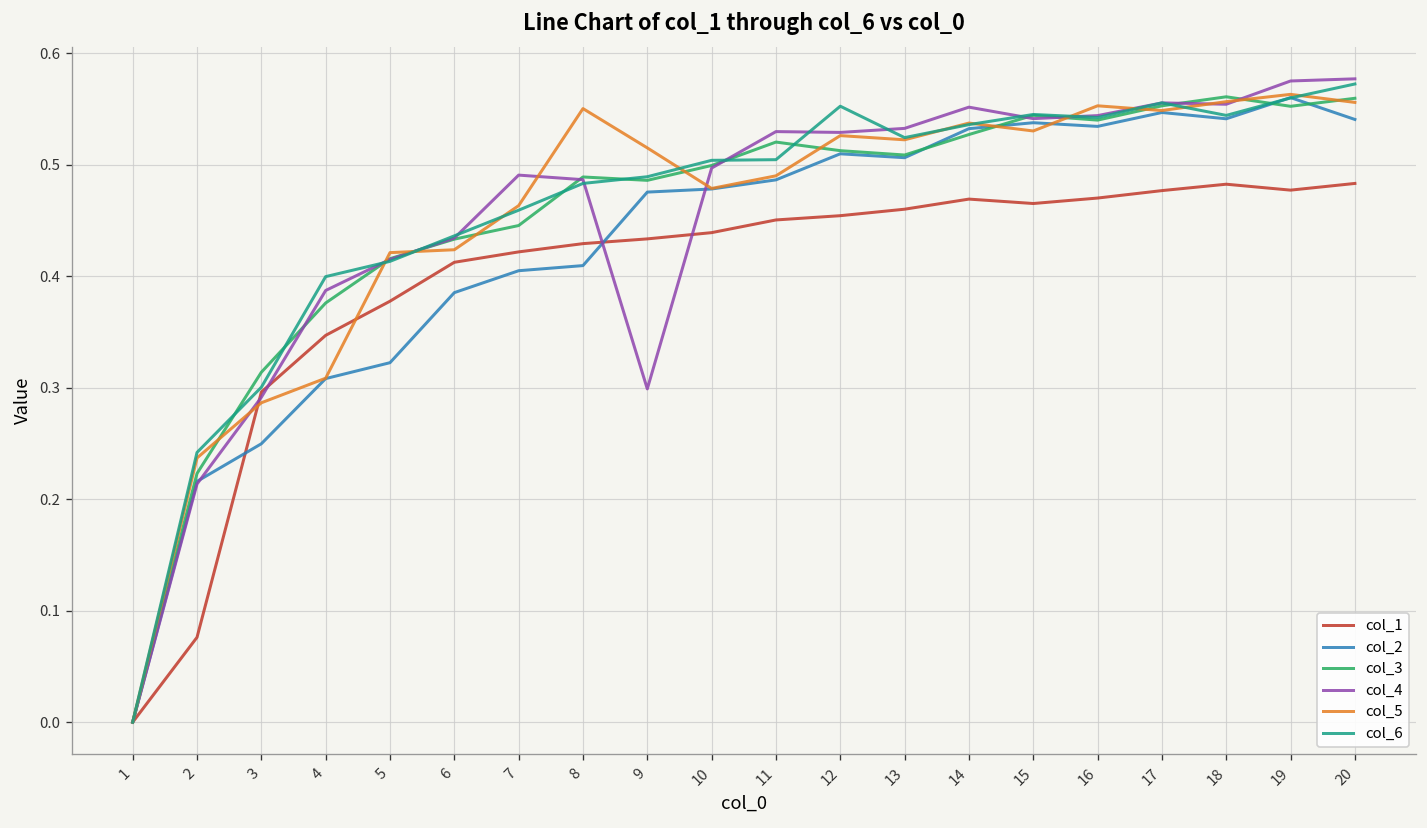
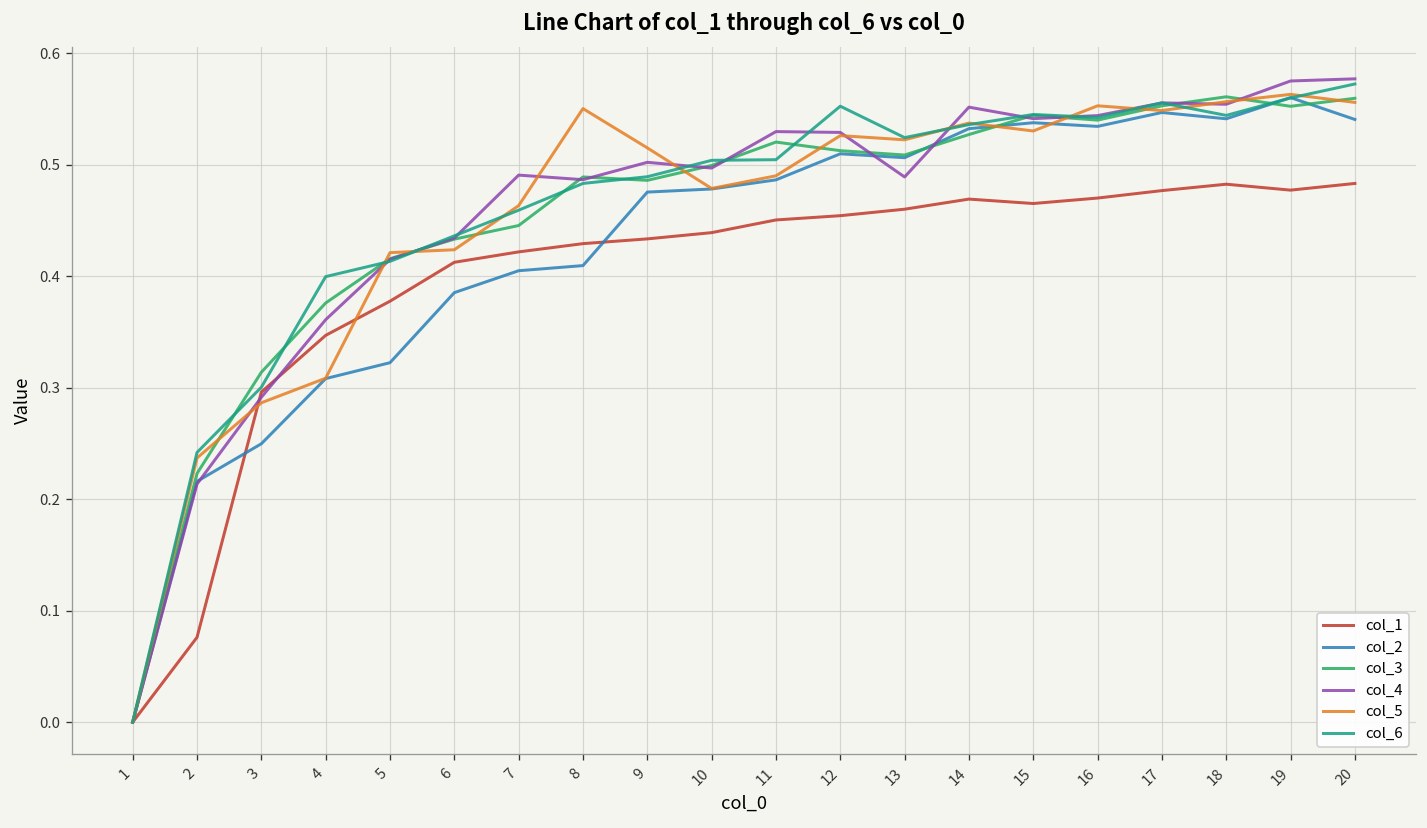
  {
    "col_1": {
      "2": 0.08,
      "3": 0.30,
      "4": 0.35,
      "5": 0.38,
      "6": 0.41,
      "7": 0.42,
      "8": 0.43,
      "9": 0.43,
      "10": 0.44,
      "11": 0.45,
      "12": 0.45,
      "13": 0.46,
      "14": 0.47,
      "15": 0.47,
      "16": 0.47,
      "17": 0.48,
      "18": 0.48,
      "19": 0.48,
      "20": 0.48
    },
    "col_2": {
      "3": 0.25,
      "5": 0.32,
      "6": 0.39,
      "7": 0.40,
      "8": 0.41,
      "9": 0.48,
      "11": 0.49,
      "12": 0.51,
      "14": 0.53,
      "15": 0.54,
      "16": 0.53,
      "18": 0.54,
      "20": 0.54
    },
    "col_4": {
      "3": 0.29,
-     "4": 0.39,
+     "4": 0.36,
      "7": 0.49,
-     "9": 0.30,
+     "9": 0.50,
      "11": 0.53,
      "12": 0.53,
-     "13": 0.53,
+     "13": 0.49,
      "14": 0.55,
      "15": 0.54,
      "19": 0.58,
      "20": 0.58
    },
    "col_5": {
      "2": 0.24,
      "3": 0.29,
      "5": 0.42,
      "6": 0.42,
      "7": 0.46,
      "8": 0.55,
      "9": 0.52,
      "11": 0.49,
      "12": 0.53,
      "15": 0.53,
      "16": 0.55,
      "19": 0.56,
      "20": 0.56
    }
  }
